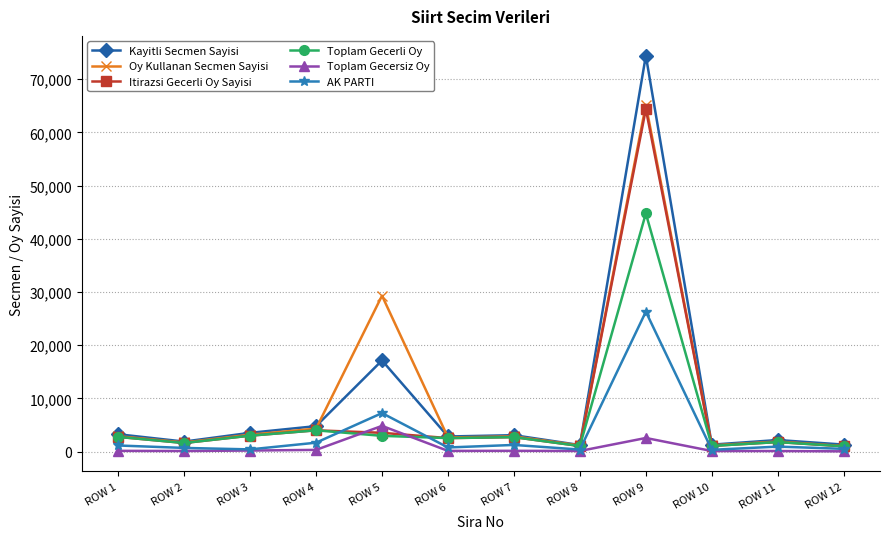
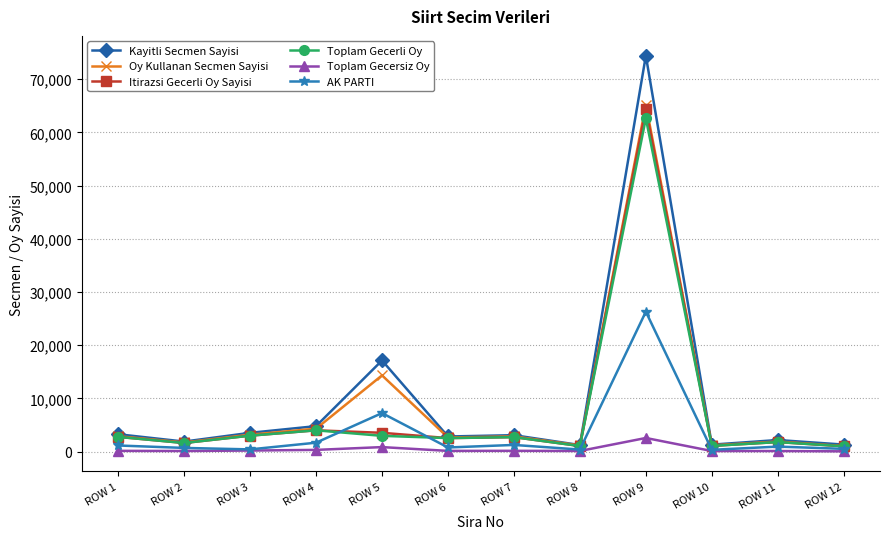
  {
    "Oy Kullanan Secmen Sayisi": {
-     "ROW 5": "29,000",
+     "ROW 5": "14,000",
      "ROW 9": "65,000"
    },
    "Itirazsi Gecerli Oy Sayisi": {
      "ROW 5": "4,000",
      "ROW 9": "64,000"
    },
    "Toplam Gecerli Oy": {
      "ROW 5": "3,000",
-     "ROW 9": "45,000"
+     "ROW 9": "63,000"
    },
    "Toplam Gecersiz Oy": {
      "ROW 1": "0",
      "ROW 2": "0",
      "ROW 4": "0",
-     "ROW 5": "5,000",
+     "ROW 5": "1,000",
      "ROW 6": "0",
      "ROW 7": "0",
      "ROW 9": "3,000",
      "ROW 11": "0"
    }
  }
